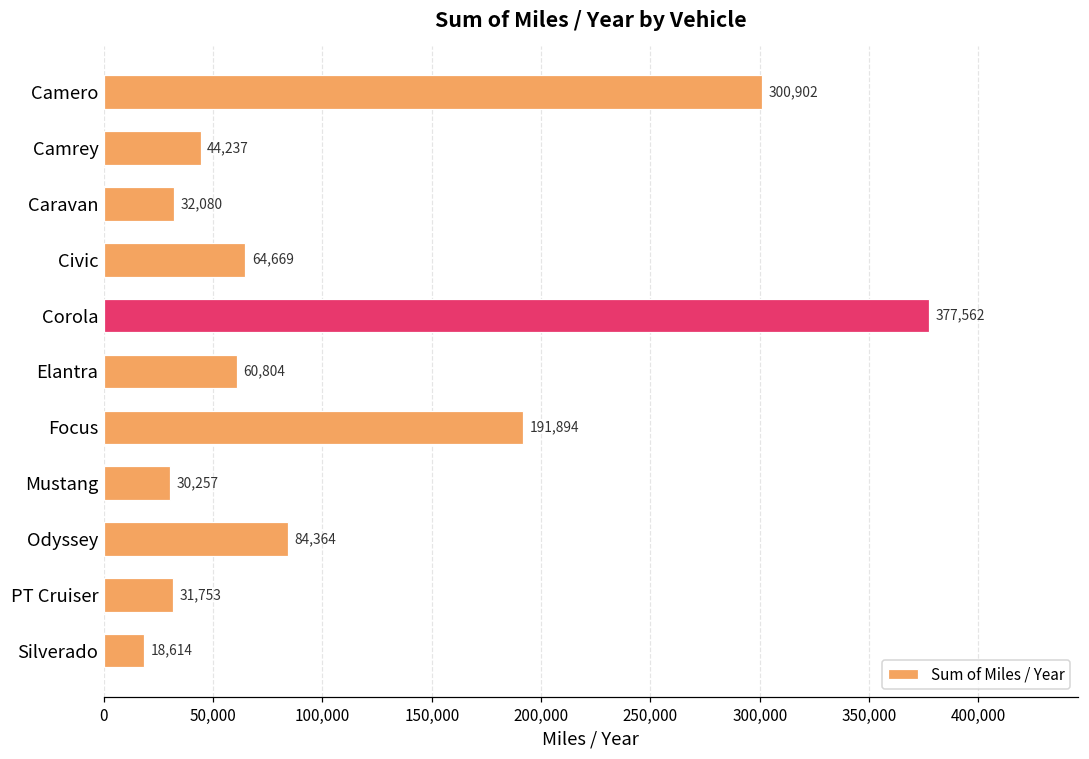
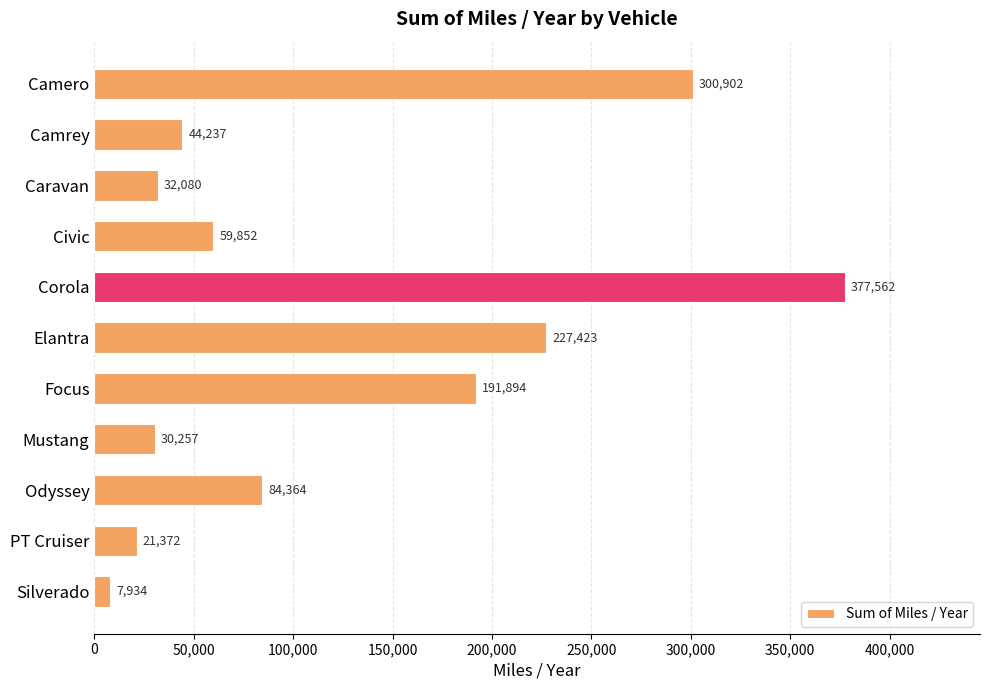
  {
    "Camero": "300,902",
    "Camrey": "44,237",
    "Caravan": "32,080",
-   "Civic": "64,669",
+   "Civic": "59,852",
    "Corola": "377,562",
-   "Elantra": "60,804",
+   "Elantra": "227,423",
    "Focus": "191,894",
    "Mustang": "30,257",
    "Odyssey": "84,364",
-   "PT Cruiser": "31,753",
-   "Silverado": "18,614"
+   "PT Cruiser": "21,372",
+   "Silverado": "7,934"
  }
